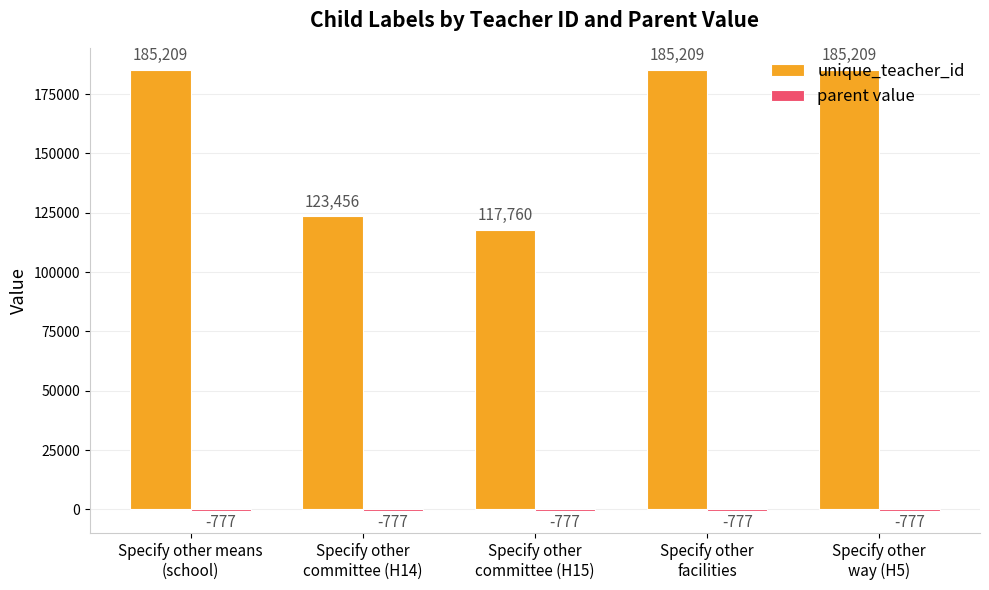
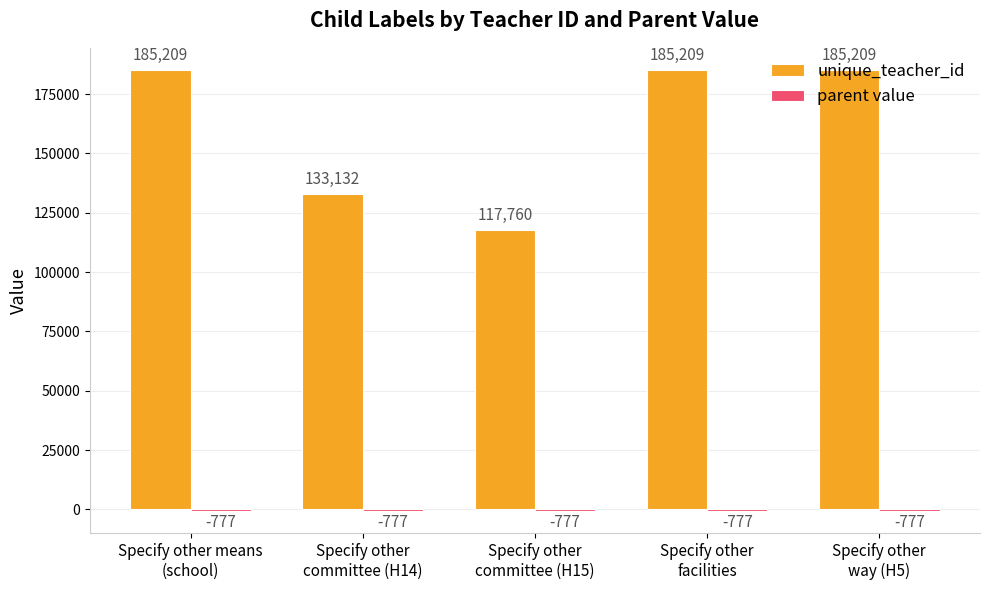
  {
    "unique_teacher_id": {
      "Specify other means (school)": "185,209",
-     "Specify other committee (H14)": "123,456",
+     "Specify other committee (H14)": "133,132",
      "Specify other committee (H15)": "117,760",
      "Specify other facilities": "185,209",
      "Specify other way (H5)": "185,209"
    },
    "parent value": {
      "Specify other means (school)": "-777",
      "Specify other committee (H14)": "-777",
      "Specify other committee (H15)": "-777",
      "Specify other facilities": "-777",
      "Specify other way (H5)": "-777"
    }
  }
